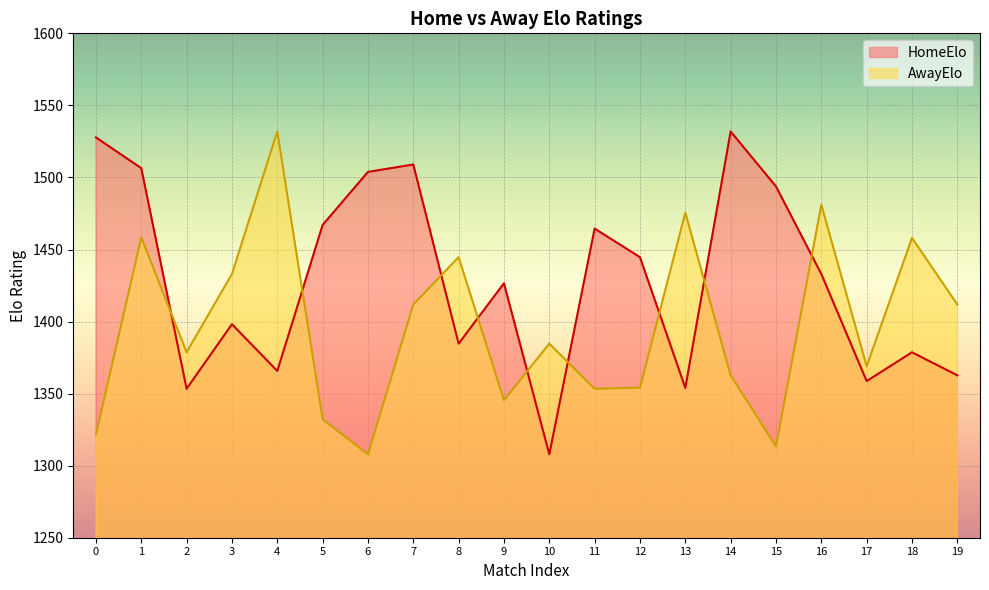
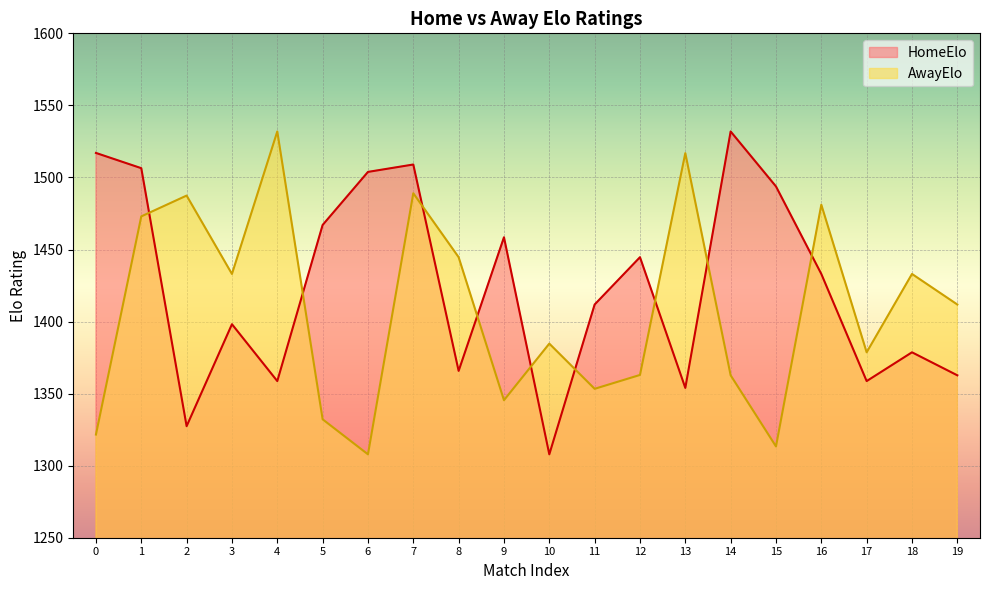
  {
    "HomeElo": {
-     "0": 1528,
+     "0": 1517,
      "1": 1506,
-     "2": 1353,
+     "2": 1327,
      "3": 1398,
-     "4": 1366,
+     "4": 1359,
      "5": 1467,
      "6": 1504,
      "7": 1509,
-     "8": 1385,
-     "9": 1427,
+     "8": 1366,
+     "9": 1458,
      "10": 1308,
-     "11": 1465,
+     "11": 1412,
      "12": 1445,
      "13": 1354,
      "14": 1532,
      "15": 1494,
      "16": 1433,
      "17": 1359,
      "18": 1379,
      "19": 1363
    },
    "AwayElo": {
      "0": 1322,
-     "1": 1458,
-     "2": 1379,
+     "1": 1473,
+     "2": 1487,
      "3": 1433,
      "4": 1532,
      "5": 1332,
      "6": 1308,
-     "7": 1412,
+     "7": 1489,
      "8": 1445,
      "9": 1345,
      "10": 1385,
      "11": 1353,
-     "12": 1354,
-     "13": 1476,
+     "12": 1363,
+     "13": 1517,
      "14": 1363,
      "15": 1313,
      "16": 1481,
-     "17": 1369,
-     "18": 1458,
+     "17": 1379,
+     "18": 1433,
      "19": 1412
    }
  }
